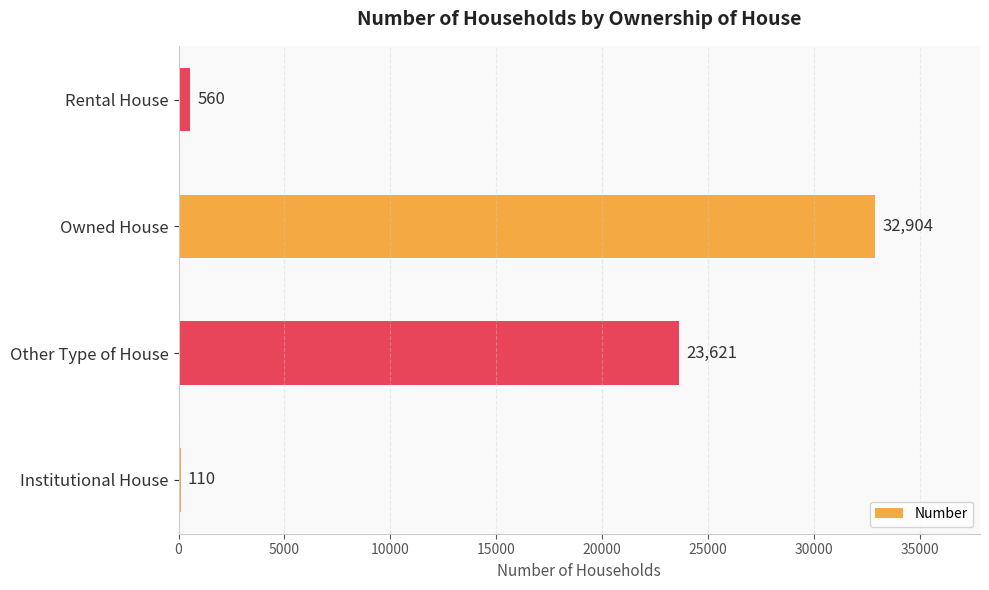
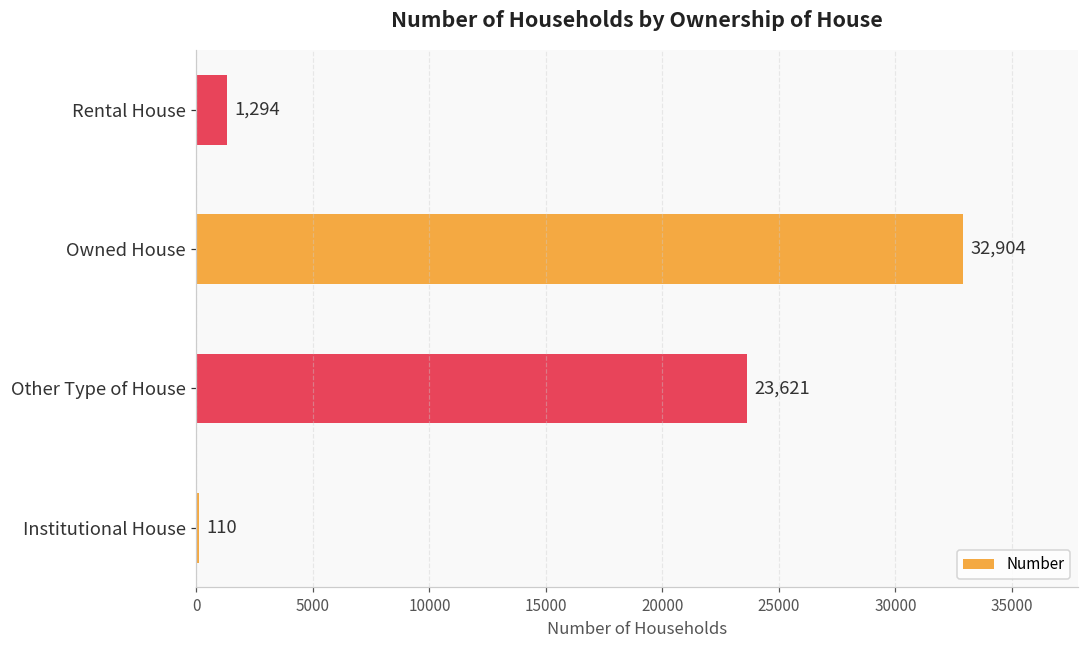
  {
-   "Rental House": "560",
+   "Rental House": "1,294",
    "Owned House": "32,904",
    "Other Type of House": "23,621",
    "Institutional House": "110"
  }
